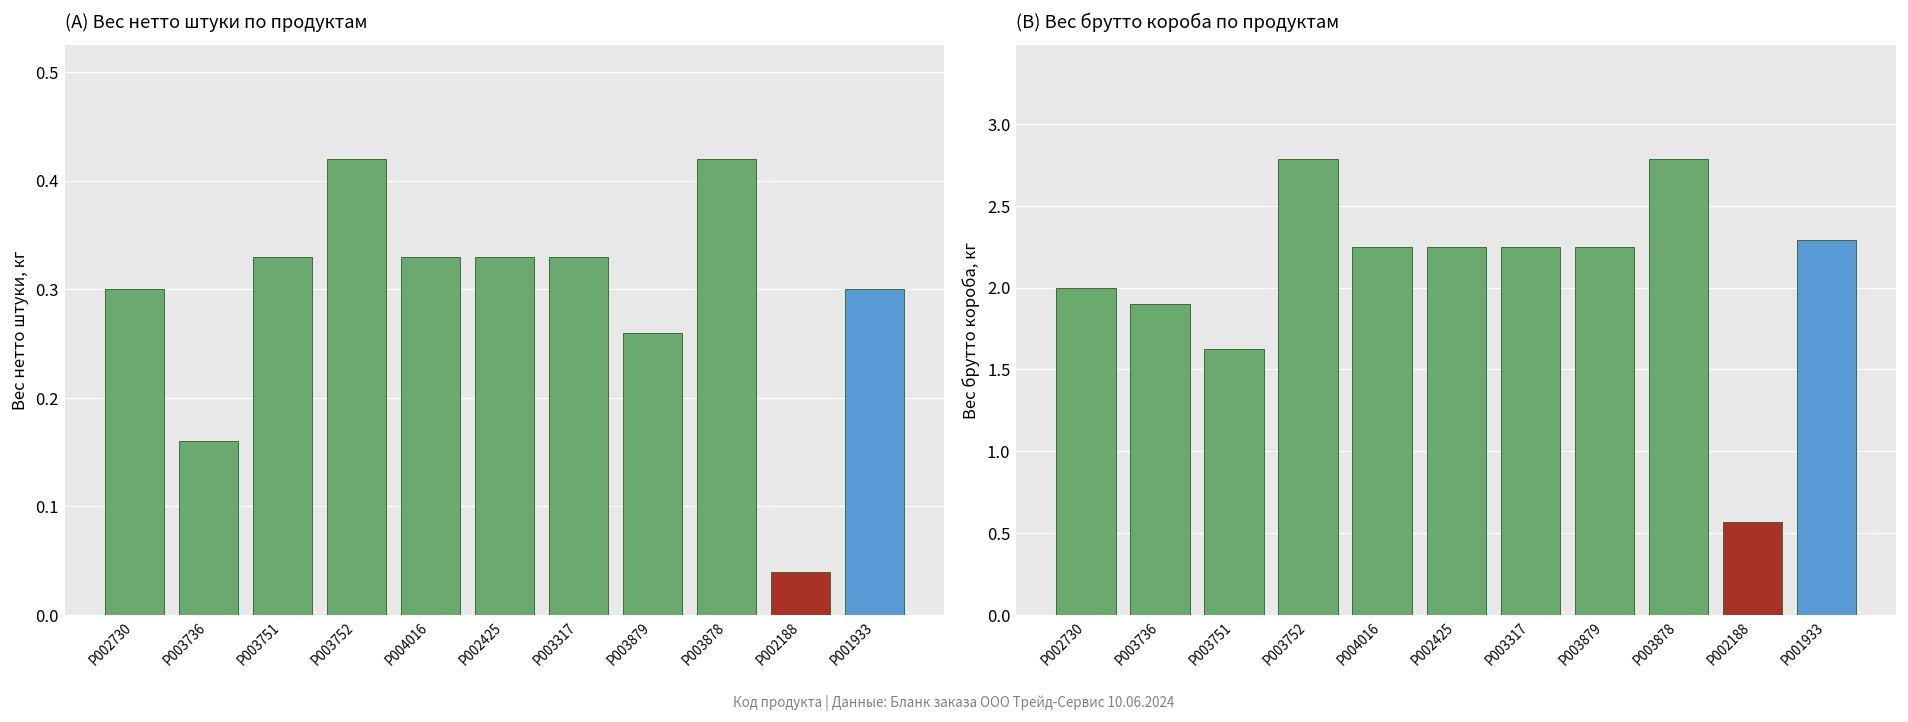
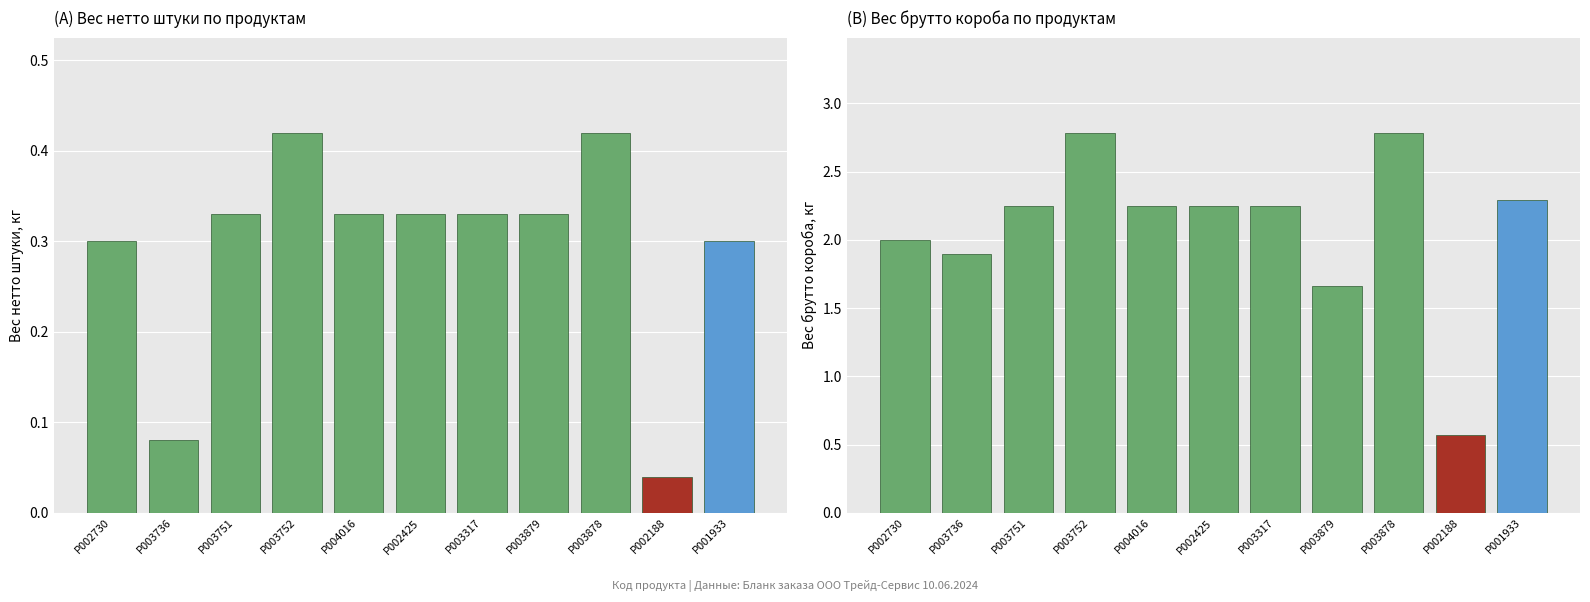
  {
    "(A) Вес нетто штуки по продуктам": {
      "P002730": 0.30,
-     "P003736": 0.16,
+     "P003736": 0.08,
      "P003751": 0.33,
      "P003752": 0.42,
      "P004016": 0.33,
      "P002425": 0.33,
      "P003317": 0.33,
-     "P003879": 0.26,
+     "P003879": 0.33,
      "P003878": 0.42,
      "P002188": 0.04,
      "P001933": 0.30
    },
    "(B) Вес брутто короба по продуктам": {
      "P002730": 2.00,
      "P003736": 1.90,
-     "P003751": 1.63,
+     "P003751": 2.25,
      "P003752": 2.79,
      "P004016": 2.25,
      "P002425": 2.25,
      "P003317": 2.25,
-     "P003879": 2.25,
+     "P003879": 1.66,
      "P003878": 2.79,
      "P002188": 0.57,
      "P001933": 2.29
    }
  }
